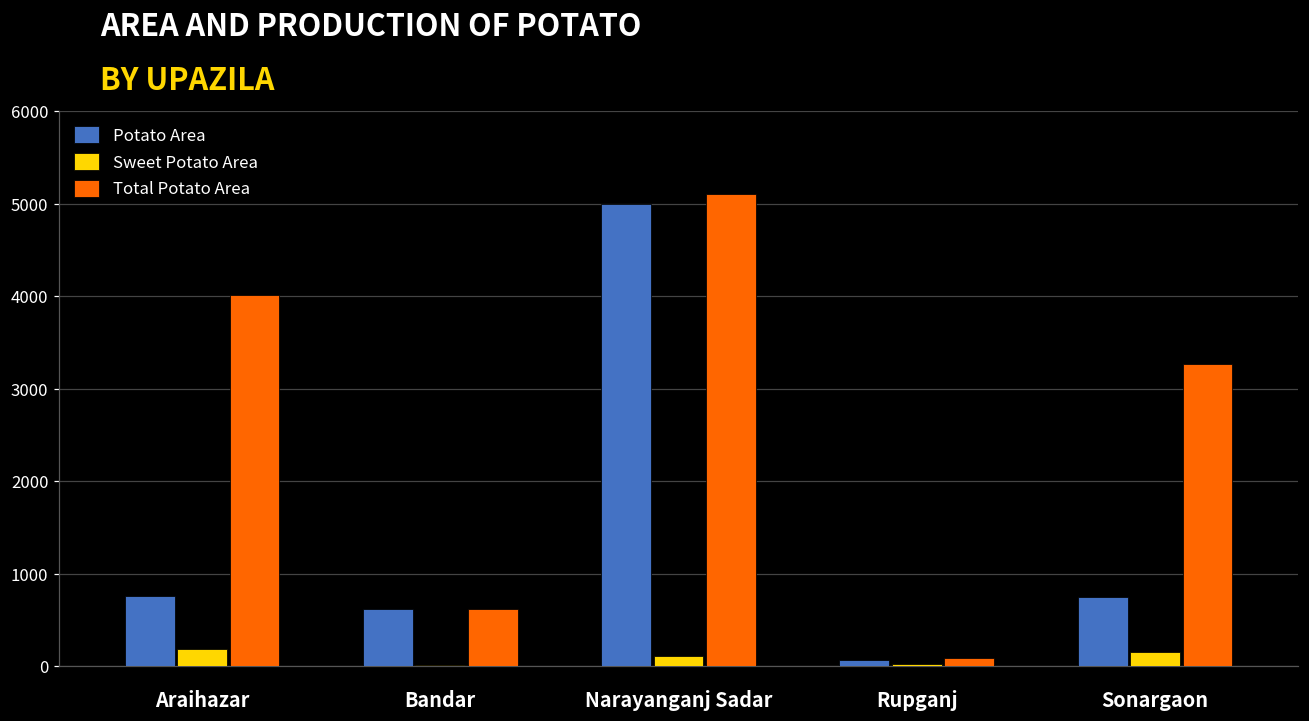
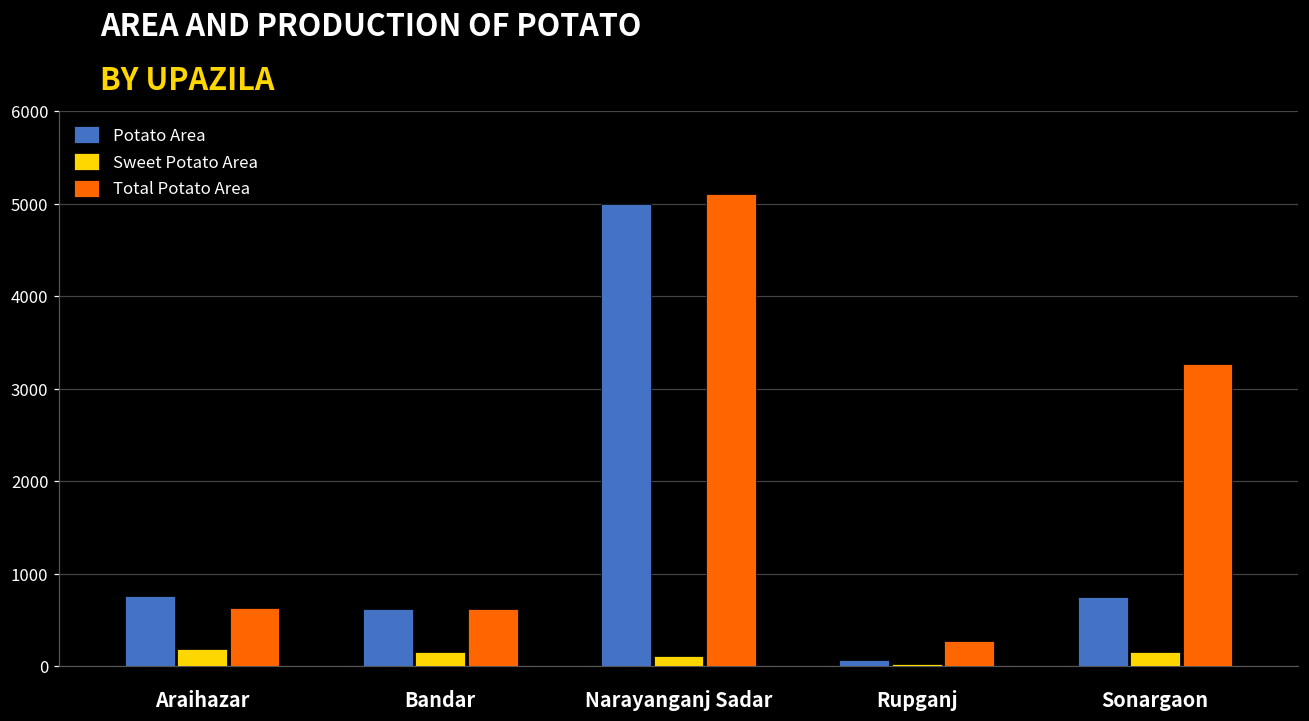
  {
    "Potato Area": {
      "Araihazar": 800,
      "Bandar": 600,
      "Narayanganj Sadar": 5000,
      "Rupganj": 100,
      "Sonargaon": 700
    },
    "Sweet Potato Area": {
      "Araihazar": 200,
-     "Bandar": 0,
+     "Bandar": 200,
      "Narayanganj Sadar": 100,
      "Sonargaon": 200
    },
    "Total Potato Area": {
-     "Araihazar": 4000,
+     "Araihazar": 600,
      "Bandar": 600,
      "Narayanganj Sadar": 5100,
-     "Rupganj": 100,
+     "Rupganj": 300,
      "Sonargaon": 3300
    }
  }
